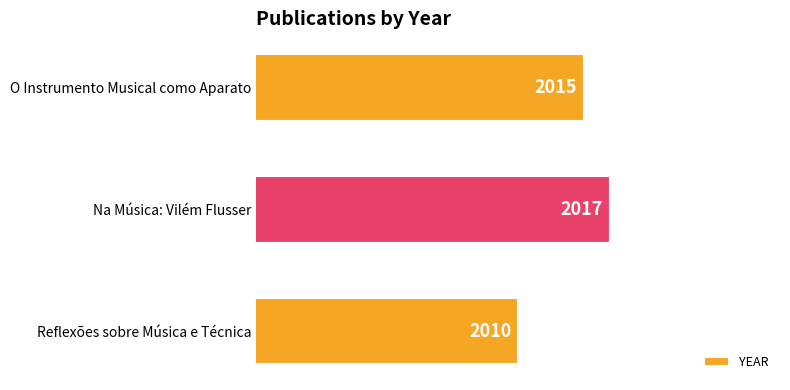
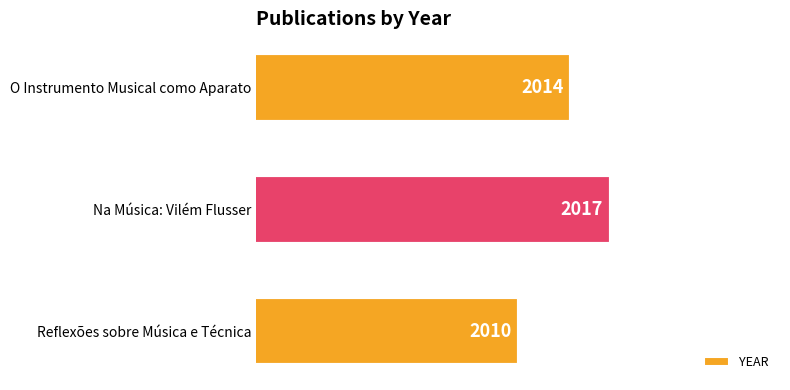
  {
-   "O Instrumento Musical como Aparato": 2015,
+   "O Instrumento Musical como Aparato": 2014,
    "Na Música: Vilém Flusser": 2017,
    "Reflexões sobre Música e Técnica": 2010
  }
